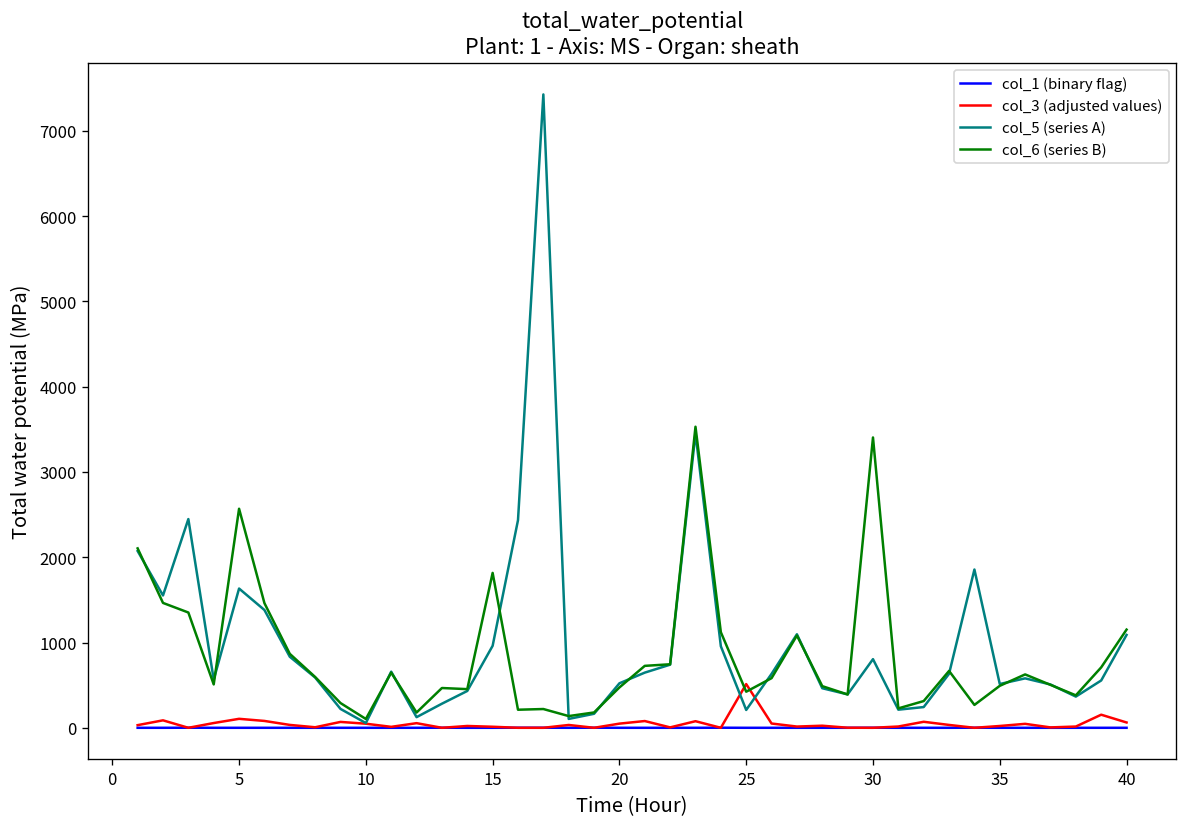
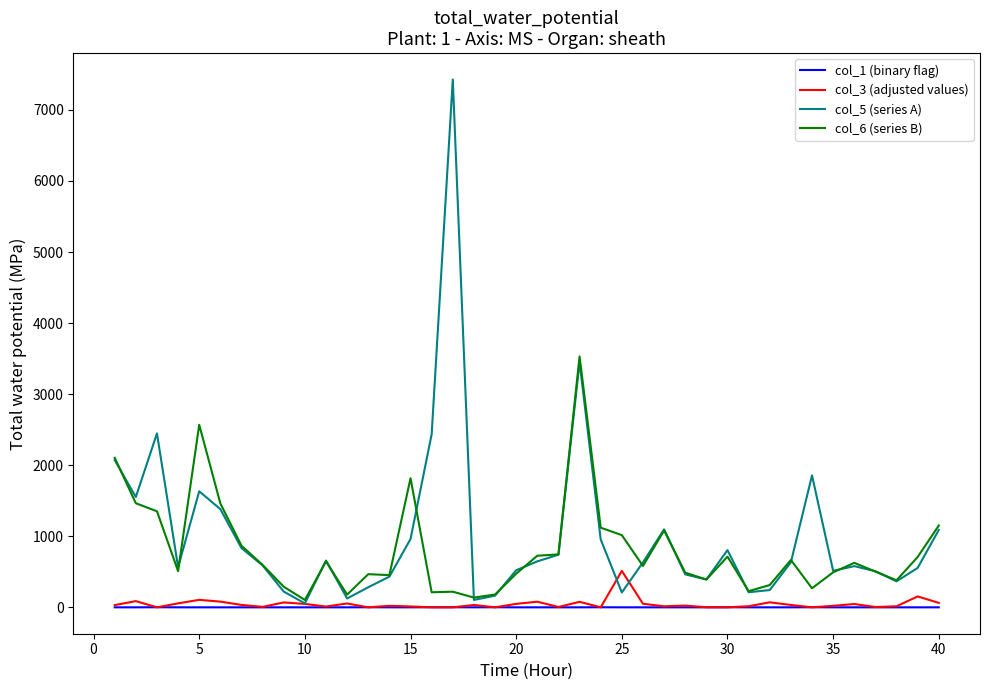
  {
    "col_1 (binary flag)": {
      "5": 0,
      "10": 0,
      "20": 0,
      "25": 0,
      "40": 0
    },
    "col_3 (adjusted values)": {
      "5": 100,
      "20": 0,
      "25": 500,
      "40": 100
    },
    "col_5 (series A)": {
      "5": 1600,
      "15": 1000,
      "20": 500,
      "25": 200,
      "30": 800,
      "40": 1100
    },
    "col_6 (series B)": {
      "5": 2600,
      "10": 100,
      "15": 1800,
      "20": 500,
-     "25": 400,
-     "30": 3400,
+     "25": 1000,
+     "30": 700,
      "40": 1200
    }
  }
